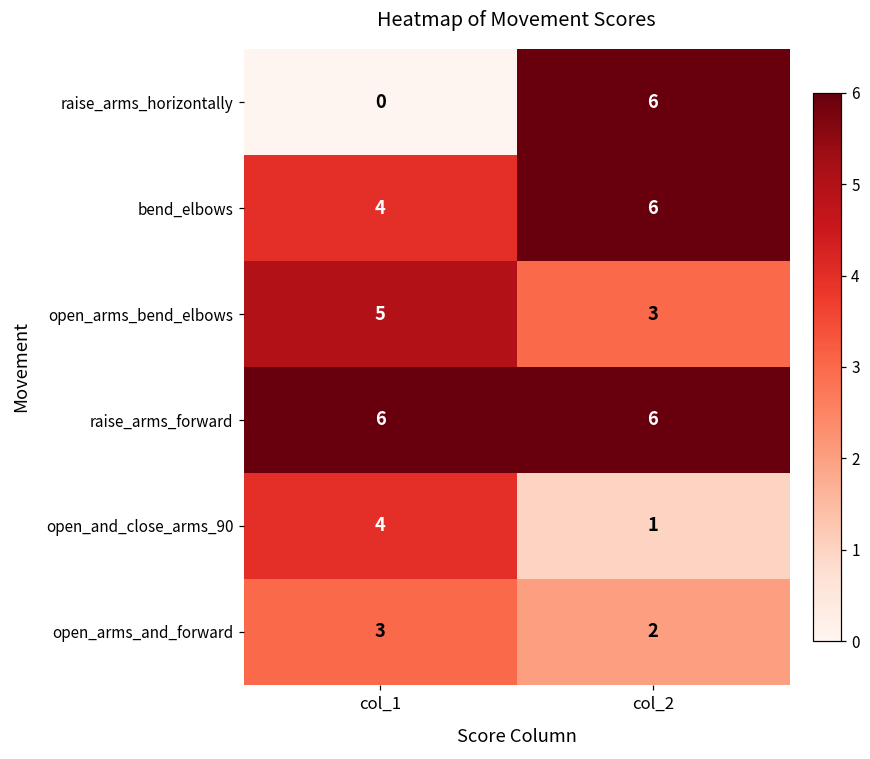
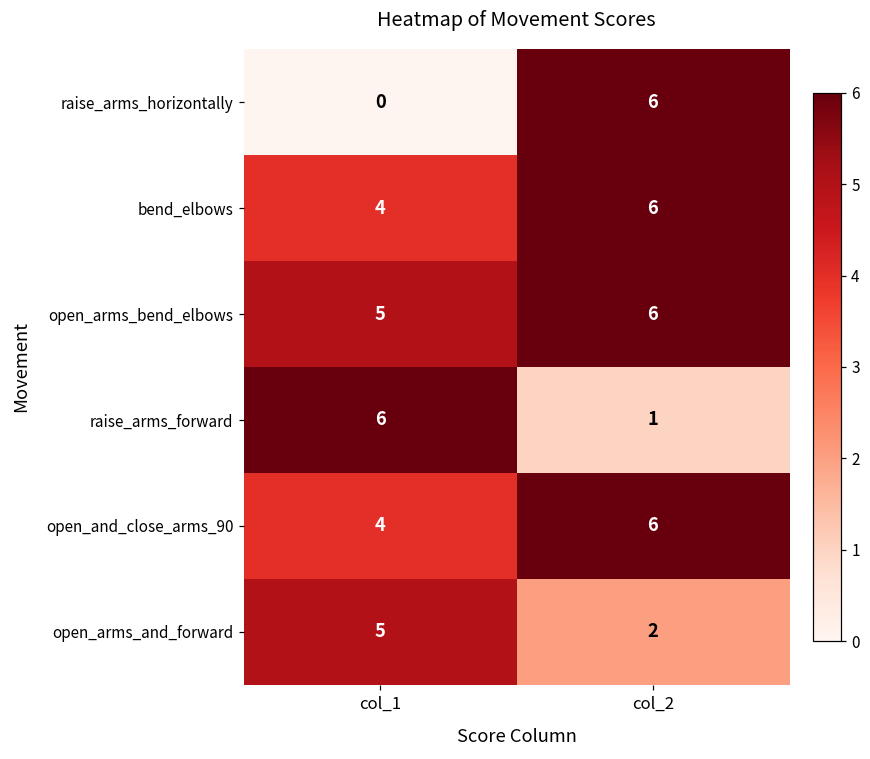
  {
    "raise_arms_horizontally": {
      "col_1": 0,
      "col_2": 6
    },
    "bend_elbows": {
      "col_1": 4,
      "col_2": 6
    },
    "open_arms_bend_elbows": {
      "col_1": 5,
-     "col_2": 3
+     "col_2": 6
    },
    "raise_arms_forward": {
      "col_1": 6,
-     "col_2": 6
+     "col_2": 1
    },
    "open_and_close_arms_90": {
      "col_1": 4,
-     "col_2": 1
+     "col_2": 6
    },
    "open_arms_and_forward": {
-     "col_1": 3,
+     "col_1": 5,
      "col_2": 2
    }
  }
